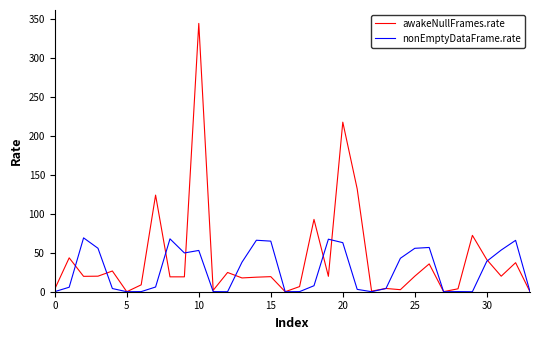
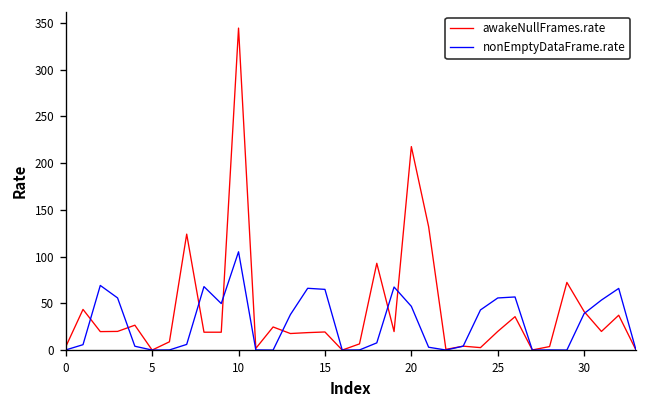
  {
    "awakeNullFrames.rate": {
      "0": 0,
      "10": 340,
      "15": 20,
      "20": 220,
      "25": 20
    },
    "nonEmptyDataFrame.rate": {
      "0": 0,
-     "10": 50,
+     "10": 110,
      "15": 60,
-     "20": 60,
+     "20": 50,
      "25": 60
    }
  }
